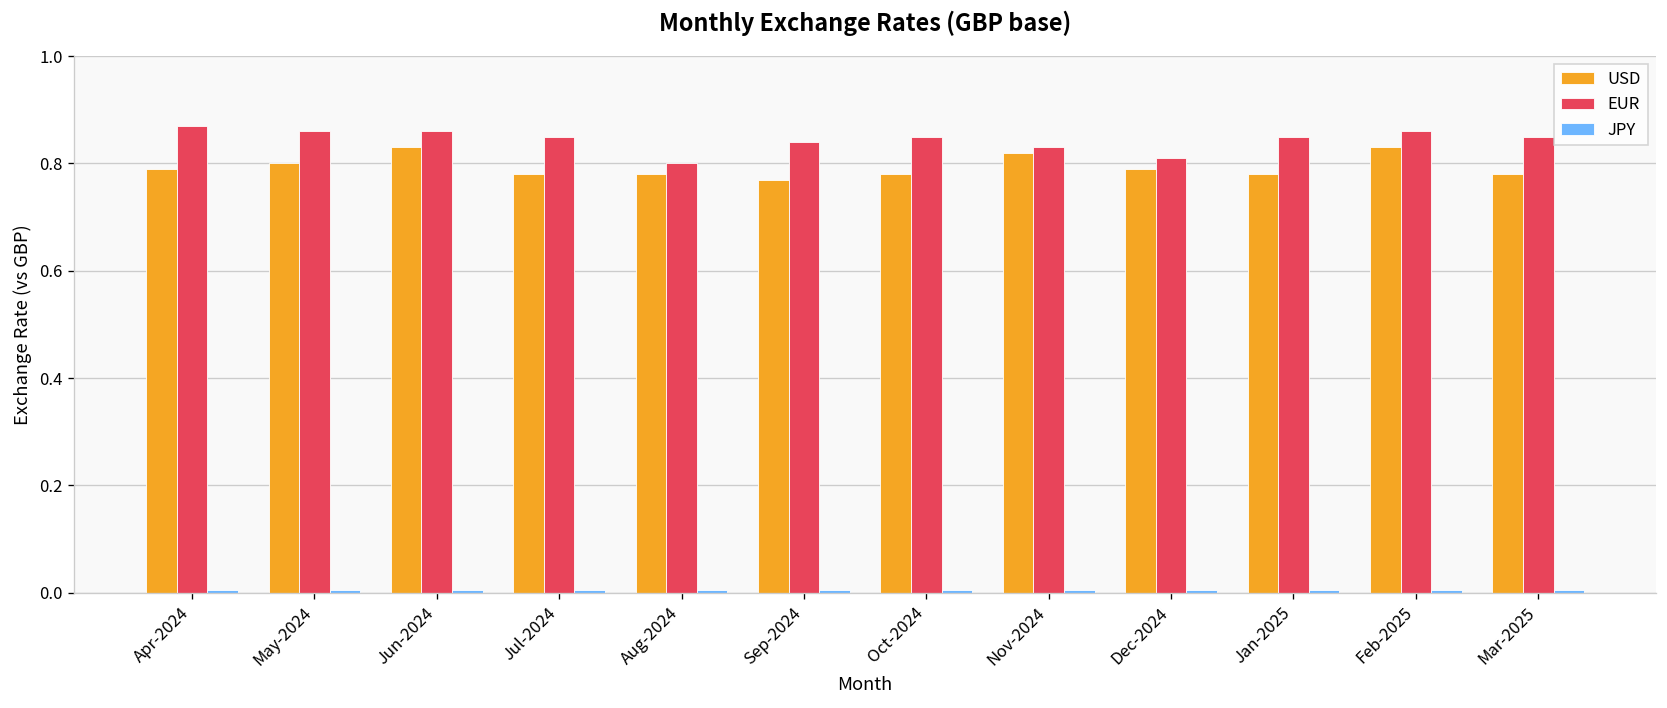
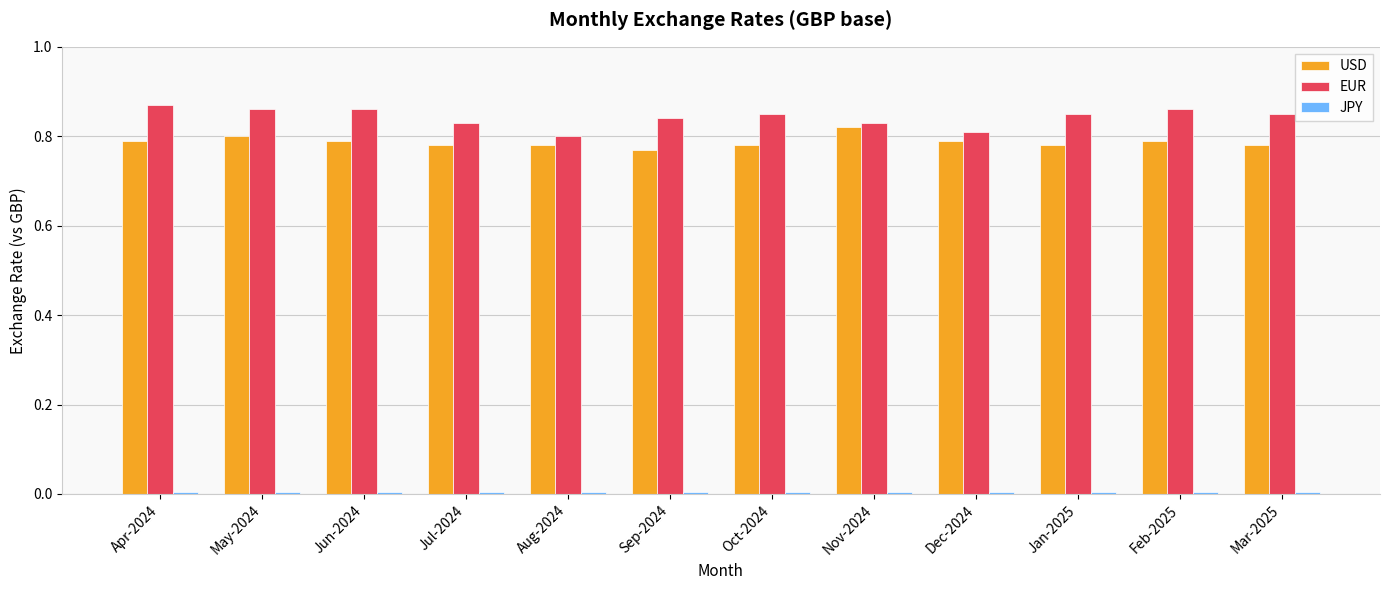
  {
    "USD": {
      "Apr-2024": 0.79,
      "May-2024": 0.80,
-     "Jun-2024": 0.83,
+     "Jun-2024": 0.79,
      "Jul-2024": 0.78,
      "Aug-2024": 0.78,
      "Sep-2024": 0.77,
      "Oct-2024": 0.78,
      "Nov-2024": 0.82,
      "Dec-2024": 0.79,
      "Jan-2025": 0.78,
-     "Feb-2025": 0.83,
+     "Feb-2025": 0.79,
      "Mar-2025": 0.78
    },
    "EUR": {
      "Apr-2024": 0.87,
      "May-2024": 0.86,
      "Jun-2024": 0.86,
-     "Jul-2024": 0.85,
+     "Jul-2024": 0.83,
      "Aug-2024": 0.80,
      "Sep-2024": 0.84,
      "Oct-2024": 0.85,
      "Nov-2024": 0.83,
      "Dec-2024": 0.81,
      "Jan-2025": 0.85,
      "Feb-2025": 0.86,
      "Mar-2025": 0.85
    }
  }
